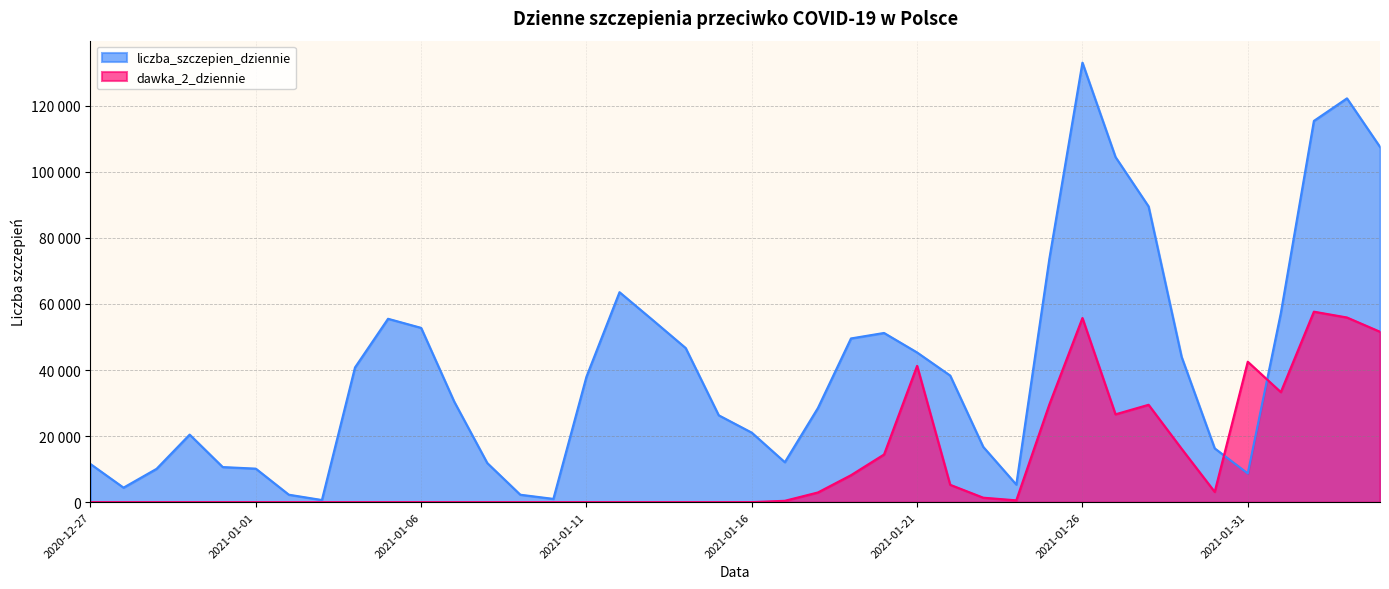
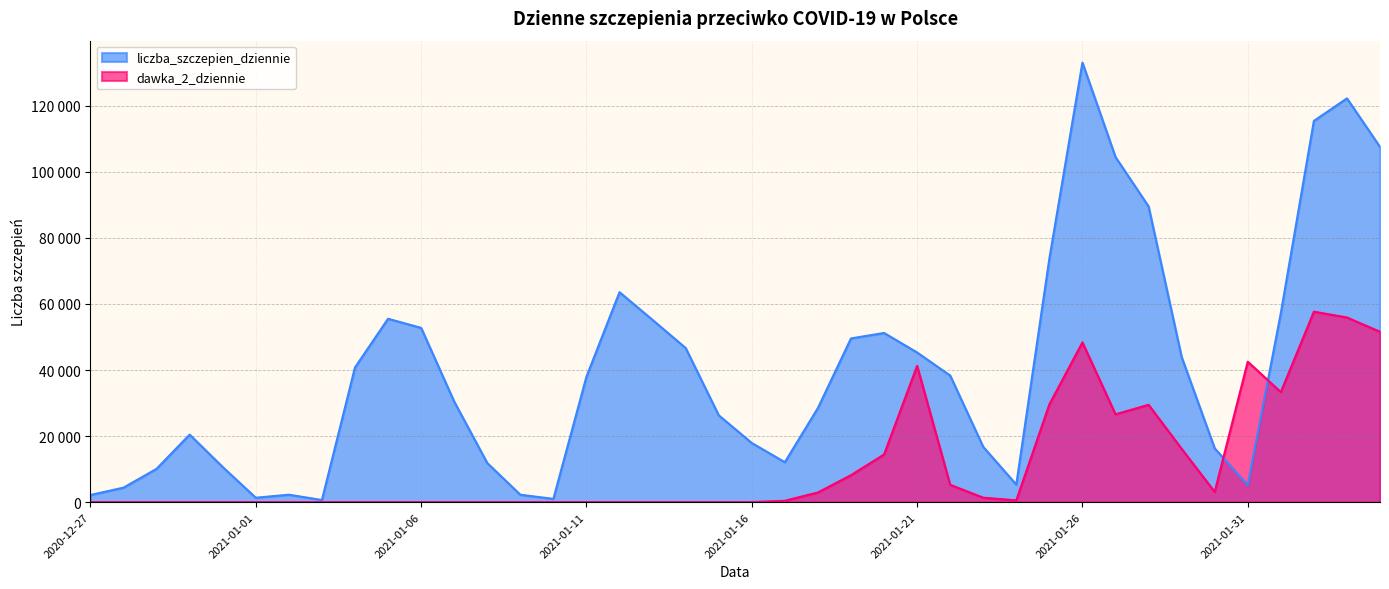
  {
    "liczba_szczepien_dziennie": {
-     "2020-12-27": 12000,
-     "2021-01-01": 10000,
+     "2020-12-27": 2000,
+     "2021-01-01": 1000,
      "2021-01-06": 53000,
      "2021-01-11": 38000,
-     "2021-01-16": 21000,
+     "2021-01-16": 18000,
      "2021-01-21": 45000,
      "2021-01-26": 133000,
-     "2021-01-31": 9000
+     "2021-01-31": 5000
    },
    "dawka_2_dziennie": {
      "2020-12-27": 0,
      "2021-01-01": 0,
      "2021-01-06": 0,
      "2021-01-11": 0,
      "2021-01-16": 0,
      "2021-01-21": 41000,
-     "2021-01-26": 56000,
+     "2021-01-26": 48000,
      "2021-01-31": 43000
    }
  }
